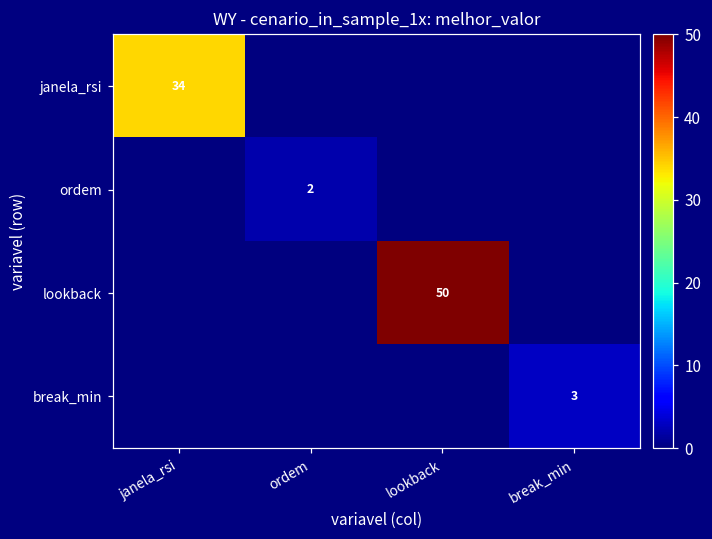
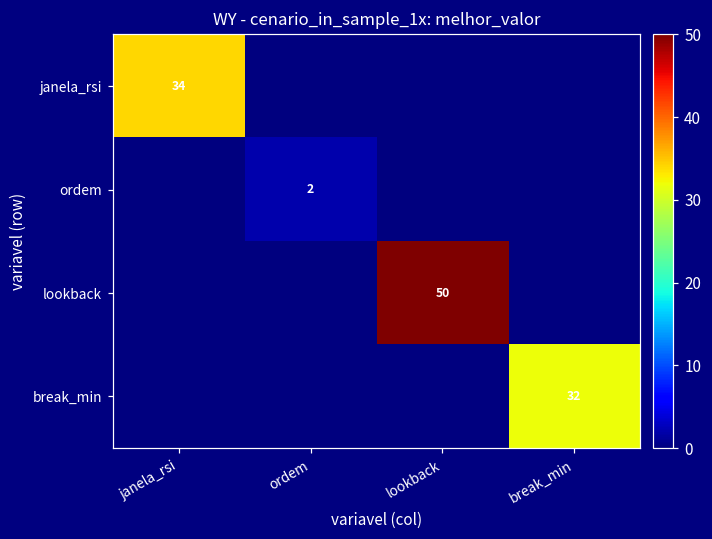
  {
    "janela_rsi": {
      "janela_rsi": 34
    },
    "ordem": {
      "ordem": 2
    },
    "lookback": {
      "lookback": 50
    },
    "break_min": {
-     "break_min": 3
+     "break_min": 32
    }
  }
